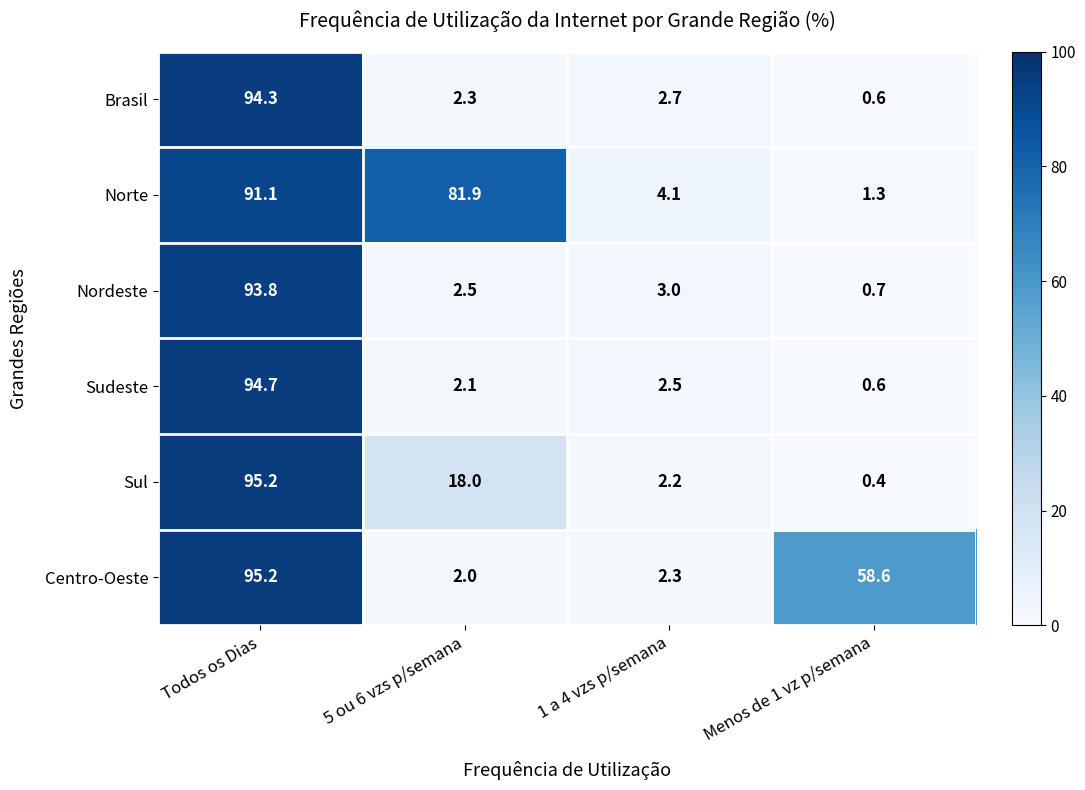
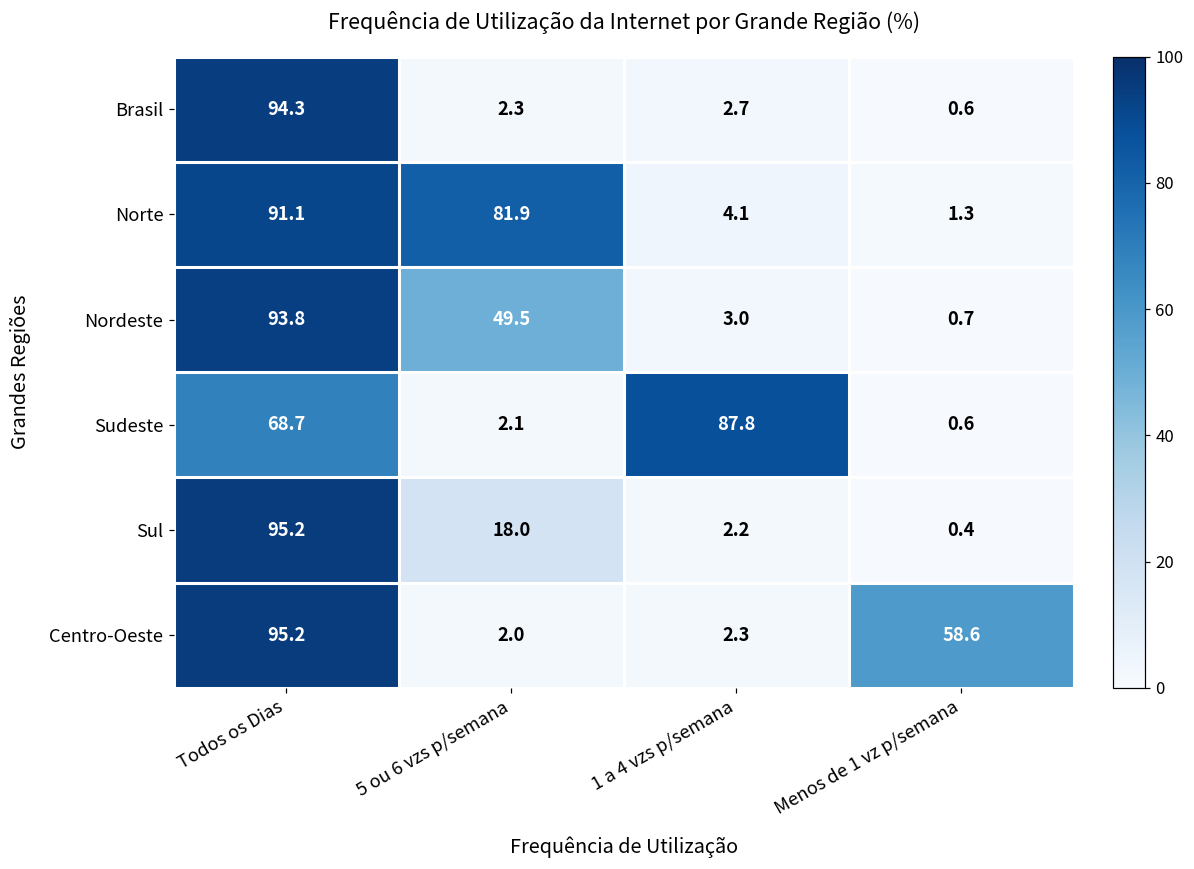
  {
    "Brasil": {
      "Todos os Dias": 94.3,
      "5 ou 6 vzs p/semana": 2.3,
      "1 a 4 vzs p/semana": 2.7,
      "Menos de 1 vz p/semana": 0.6
    },
    "Norte": {
      "Todos os Dias": 91.1,
      "5 ou 6 vzs p/semana": 81.9,
      "1 a 4 vzs p/semana": 4.1,
      "Menos de 1 vz p/semana": 1.3
    },
    "Nordeste": {
      "Todos os Dias": 93.8,
-     "5 ou 6 vzs p/semana": 2.5,
+     "5 ou 6 vzs p/semana": 49.5,
      "1 a 4 vzs p/semana": 3.0,
      "Menos de 1 vz p/semana": 0.7
    },
    "Sudeste": {
-     "Todos os Dias": 94.7,
+     "Todos os Dias": 68.7,
      "5 ou 6 vzs p/semana": 2.1,
-     "1 a 4 vzs p/semana": 2.5,
+     "1 a 4 vzs p/semana": 87.8,
      "Menos de 1 vz p/semana": 0.6
    },
    "Sul": {
      "Todos os Dias": 95.2,
      "5 ou 6 vzs p/semana": 18.0,
      "1 a 4 vzs p/semana": 2.2,
      "Menos de 1 vz p/semana": 0.4
    },
    "Centro-Oeste": {
      "Todos os Dias": 95.2,
      "5 ou 6 vzs p/semana": 2.0,
      "1 a 4 vzs p/semana": 2.3,
      "Menos de 1 vz p/semana": 58.6
    }
  }
